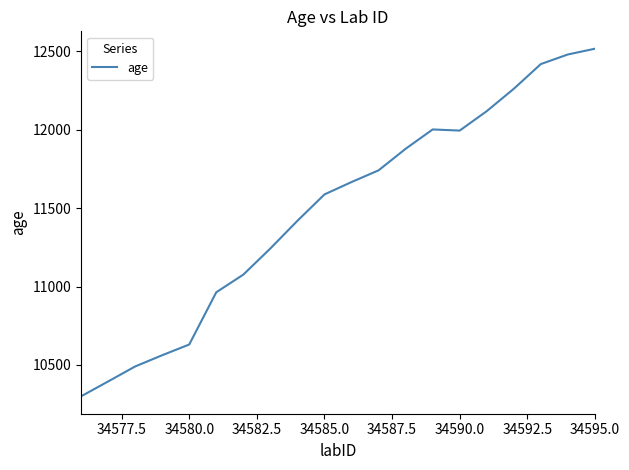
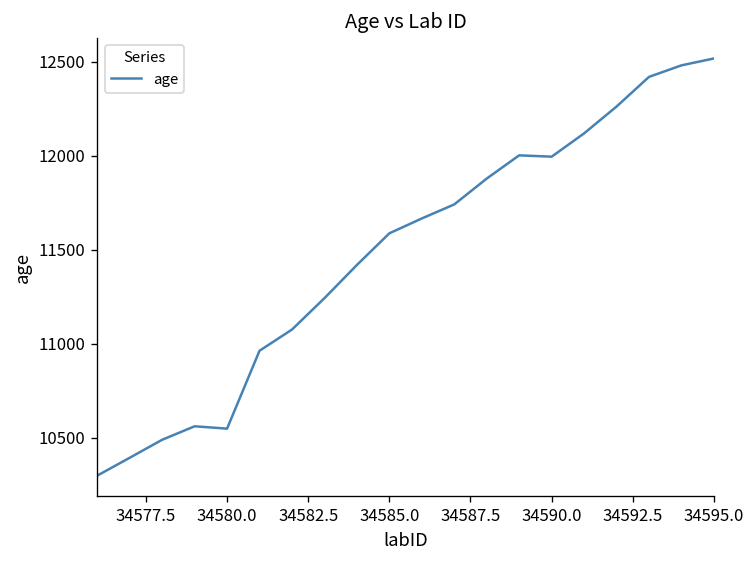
  {
-   "34580.0": 10630,
+   "34580.0": 10550,
    "34585.0": 11590,
    "34590.0": 12000,
    "34595.0": 12520
  }
